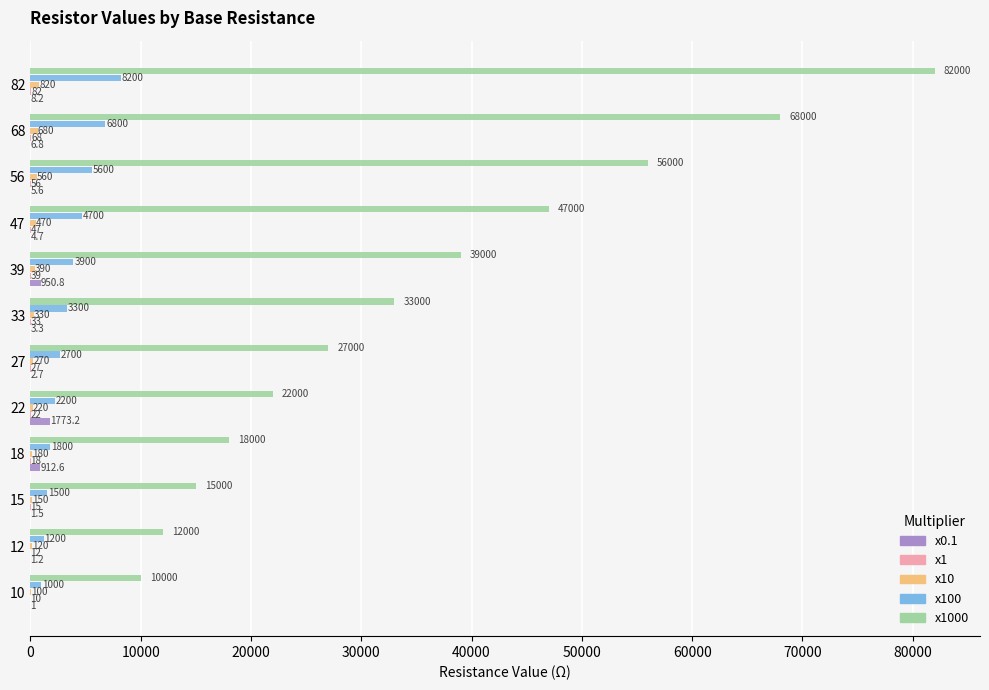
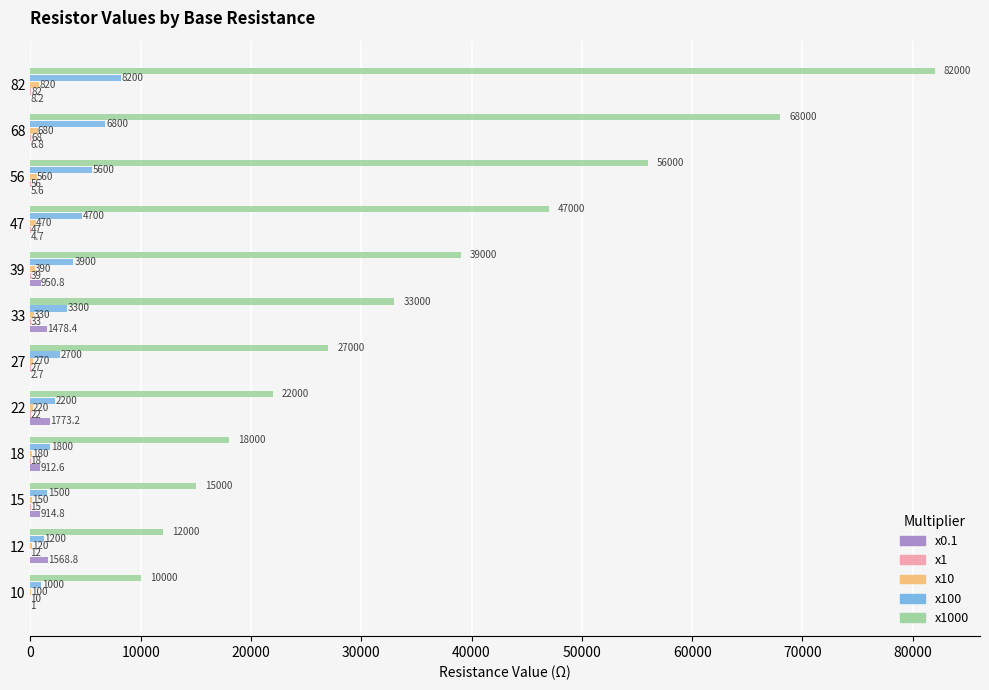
  {
    "x0.1": {
      "39": 950.8,
-     "33": 3.3,
+     "33": 1478.4,
      "22": 1773.2,
      "18": 912.6,
-     "15": 1.5,
-     "12": 1.2
+     "15": 914.8,
+     "12": 1568.8
    },
    "x10": {
      "82": 820,
      "68": 680,
      "56": 560,
      "47": 470,
      "39": 390,
      "33": 330
    },
    "x100": {
      "82": 8200,
      "68": 6800,
      "56": 5600,
      "47": 4700,
      "39": 3900,
      "33": 3300,
      "27": 2700,
      "22": 2200,
      "18": 1800,
      "15": 1500,
      "12": 1200,
      "10": 1000
    },
    "x1000": {
      "82": 82000,
      "68": 68000,
      "56": 56000,
      "47": 47000,
      "39": 39000,
      "33": 33000,
      "27": 27000,
      "22": 22000,
      "18": 18000,
      "15": 15000,
      "12": 12000,
      "10": 10000
    }
  }
